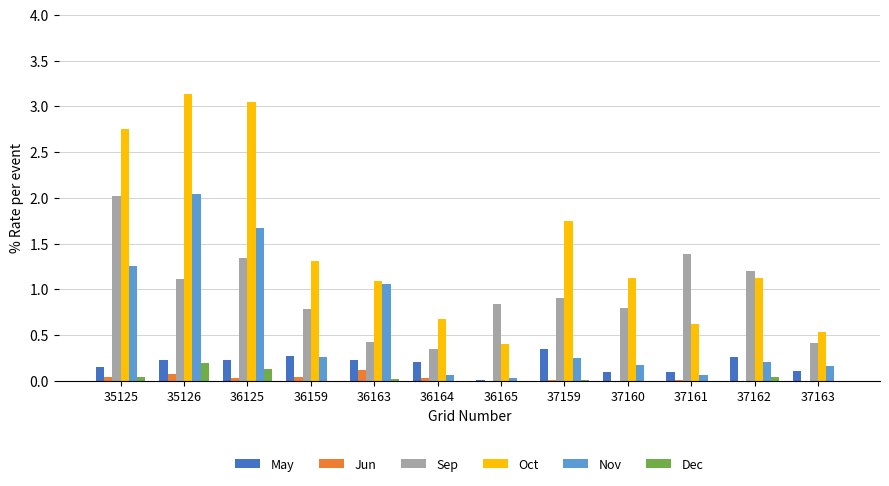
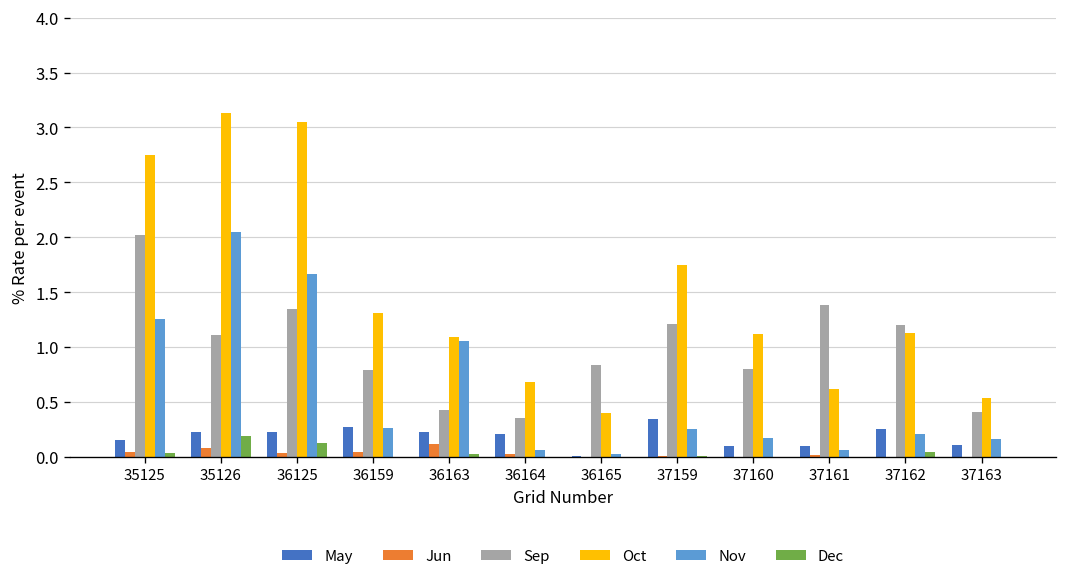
  {
    "Jun": {
      "35125": 0.0,
      "35126": 0.1,
      "36125": 0.0,
      "36159": 0.0,
      "36163": 0.1,
      "36165": 0.0,
      "37160": 0.0,
      "37162": 0.0,
      "37163": 0.0
    },
    "Sep": {
      "35125": 2.0,
      "35126": 1.1,
      "36125": 1.3,
      "36159": 0.8,
      "36163": 0.4,
      "36164": 0.4,
      "36165": 0.8,
-     "37159": 0.9,
+     "37159": 1.2,
      "37160": 0.8,
      "37161": 1.4,
      "37162": 1.2,
      "37163": 0.4
    },
    "Oct": {
      "35125": 2.8,
      "35126": 3.1,
      "36125": 3.0,
      "36159": 1.3,
      "36163": 1.1,
      "36164": 0.7,
      "36165": 0.4,
      "37159": 1.7,
      "37160": 1.1,
      "37161": 0.6,
      "37162": 1.1,
      "37163": 0.5
    },
    "Dec": {
      "35125": 0.0,
      "35126": 0.2,
      "36125": 0.1,
      "36159": 0.0,
      "36164": 0.0,
      "36165": 0.0,
      "37160": 0.0,
      "37161": 0.0,
      "37162": 0.0,
      "37163": 0.0
    }
  }
